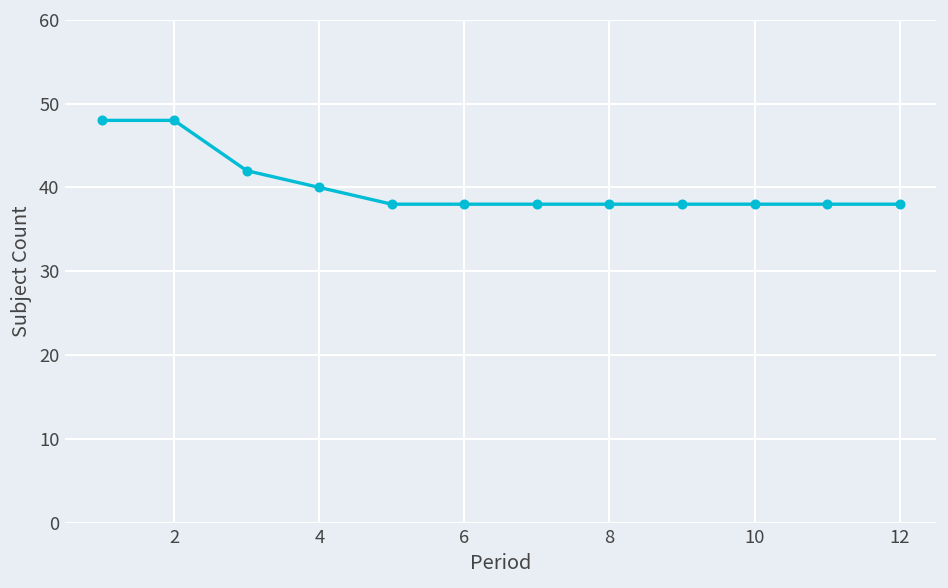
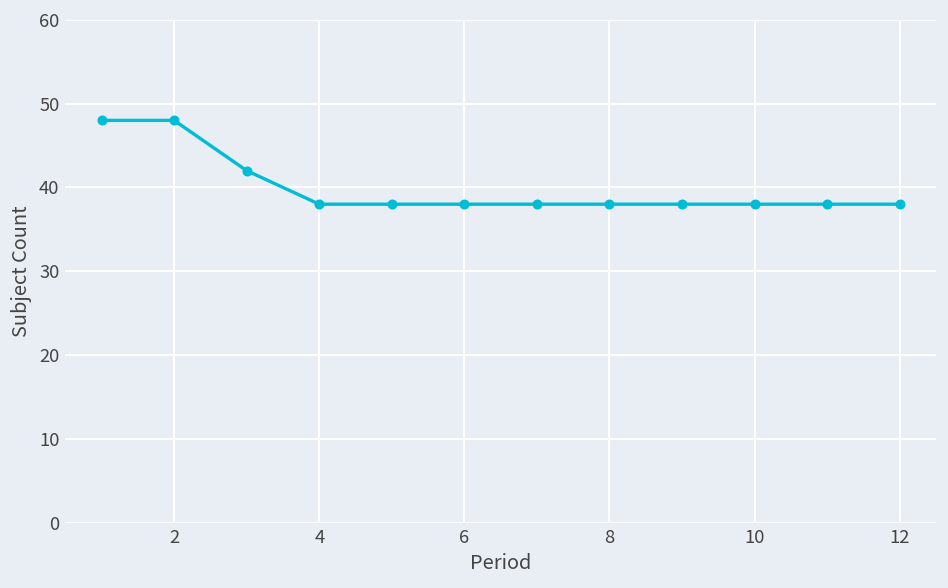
  {
    "2": 48,
-   "4": 40,
+   "4": 38,
    "6": 38,
    "8": 38,
    "10": 38,
    "12": 38
  }
